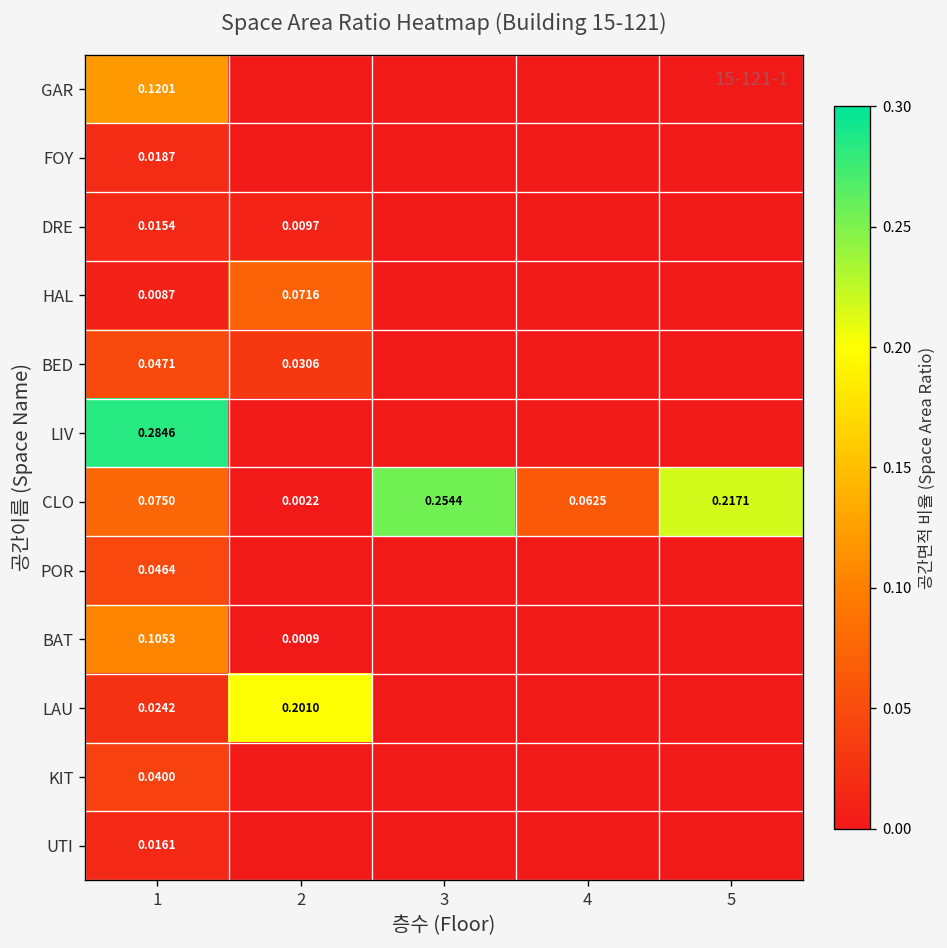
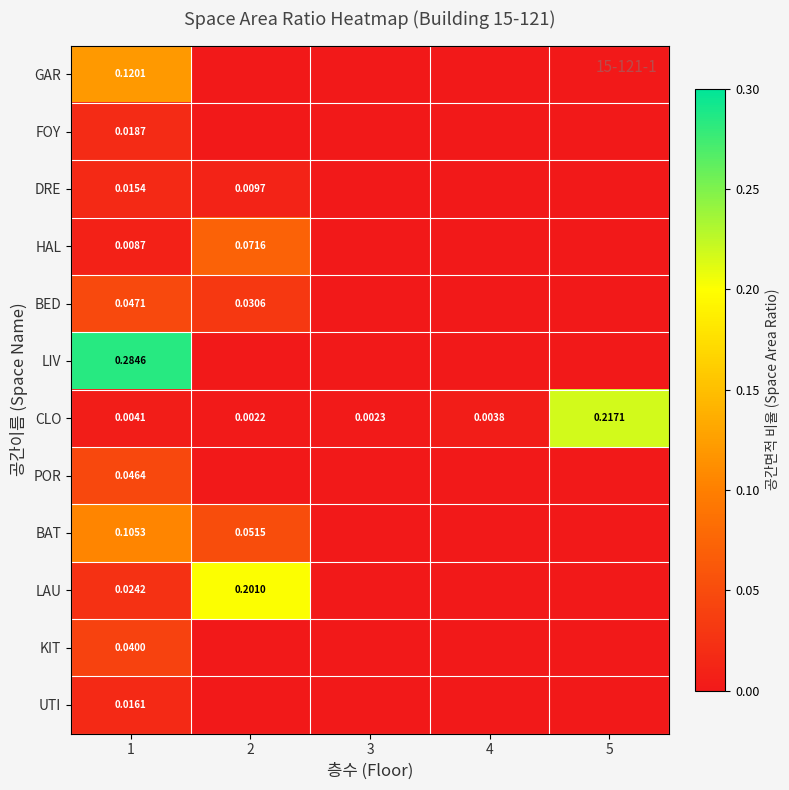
  {
    "GAR": {
      "1": 0.1201
    },
    "FOY": {
      "1": 0.0187
    },
    "DRE": {
      "1": 0.0154,
      "2": 0.0097
    },
    "HAL": {
      "1": 0.0087,
      "2": 0.0716
    },
    "BED": {
      "1": 0.0471,
      "2": 0.0306
    },
    "LIV": {
      "1": 0.2846
    },
    "CLO": {
-     "1": 0.0750,
+     "1": 0.0041,
      "2": 0.0022,
-     "3": 0.2544,
-     "4": 0.0625,
+     "3": 0.0023,
+     "4": 0.0038,
      "5": 0.2171
    },
    "POR": {
      "1": 0.0464
    },
    "BAT": {
      "1": 0.1053,
-     "2": 0.0009
+     "2": 0.0515
    },
    "LAU": {
      "1": 0.0242,
      "2": 0.2010
    },
    "KIT": {
      "1": 0.0400
    },
    "UTI": {
      "1": 0.0161
    }
  }
